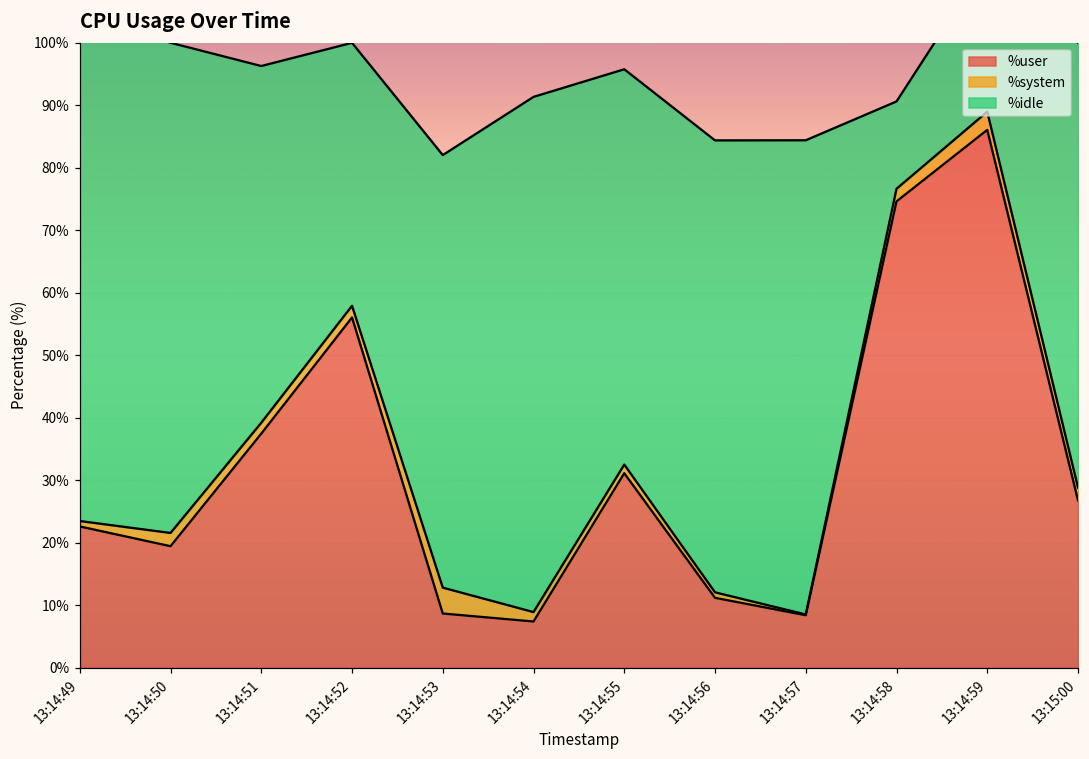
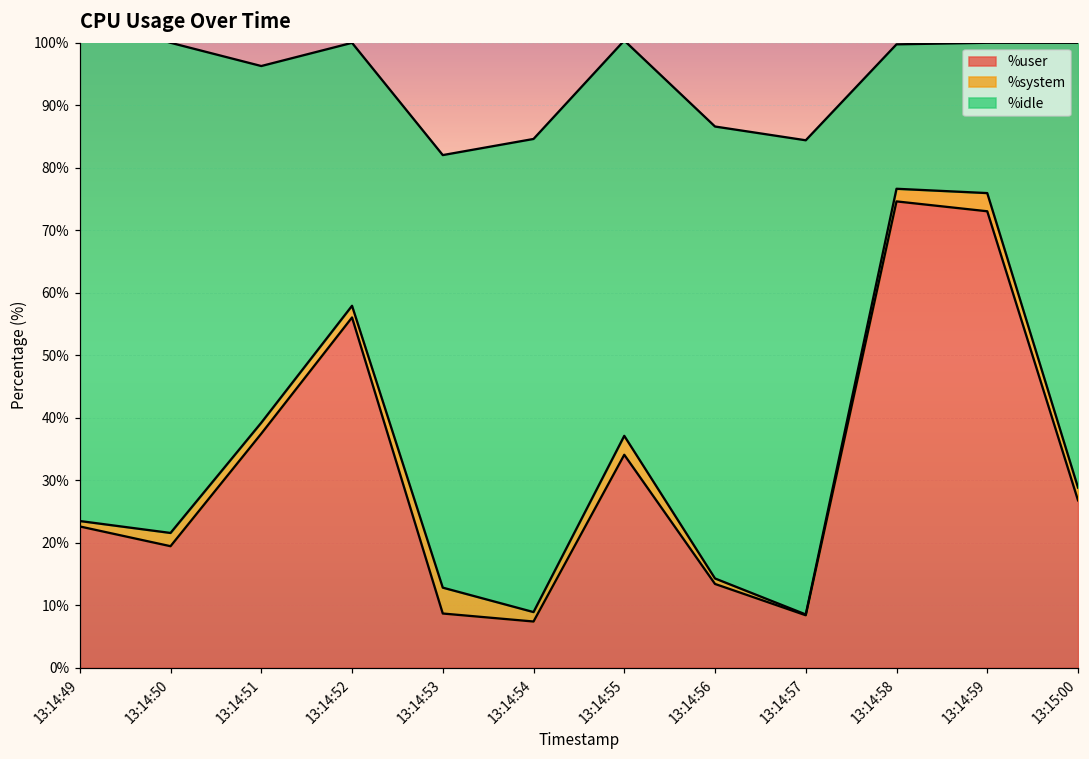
  {
    "%user": {
      "13:14:49": "23%",
      "13:14:50": "19%",
      "13:14:51": "37%",
      "13:14:52": "56%",
      "13:14:53": "9%",
      "13:14:54": "7%",
-     "13:14:55": "31%",
-     "13:14:56": "11%",
+     "13:14:55": "34%",
+     "13:14:56": "13%",
      "13:14:58": "75%",
-     "13:14:59": "86%",
+     "13:14:59": "73%",
      "13:15:00": "27%"
    },
    "%system": {
      "13:14:49": "1%",
      "13:14:50": "2%",
      "13:14:51": "2%",
      "13:14:52": "2%",
      "13:14:53": "4%",
      "13:14:54": "2%",
-     "13:14:55": "1%",
+     "13:14:55": "3%",
      "13:14:56": "1%",
      "13:14:58": "2%",
      "13:15:00": "2%"
    },
    "%idle": {
      "13:14:50": "78%",
      "13:14:51": "57%",
      "13:14:52": "42%",
      "13:14:53": "69%",
-     "13:14:54": "82%",
+     "13:14:54": "76%",
      "13:14:56": "72%",
      "13:14:57": "76%",
-     "13:14:58": "14%",
+     "13:14:58": "23%",
      "13:15:00": "71%"
    }
  }
